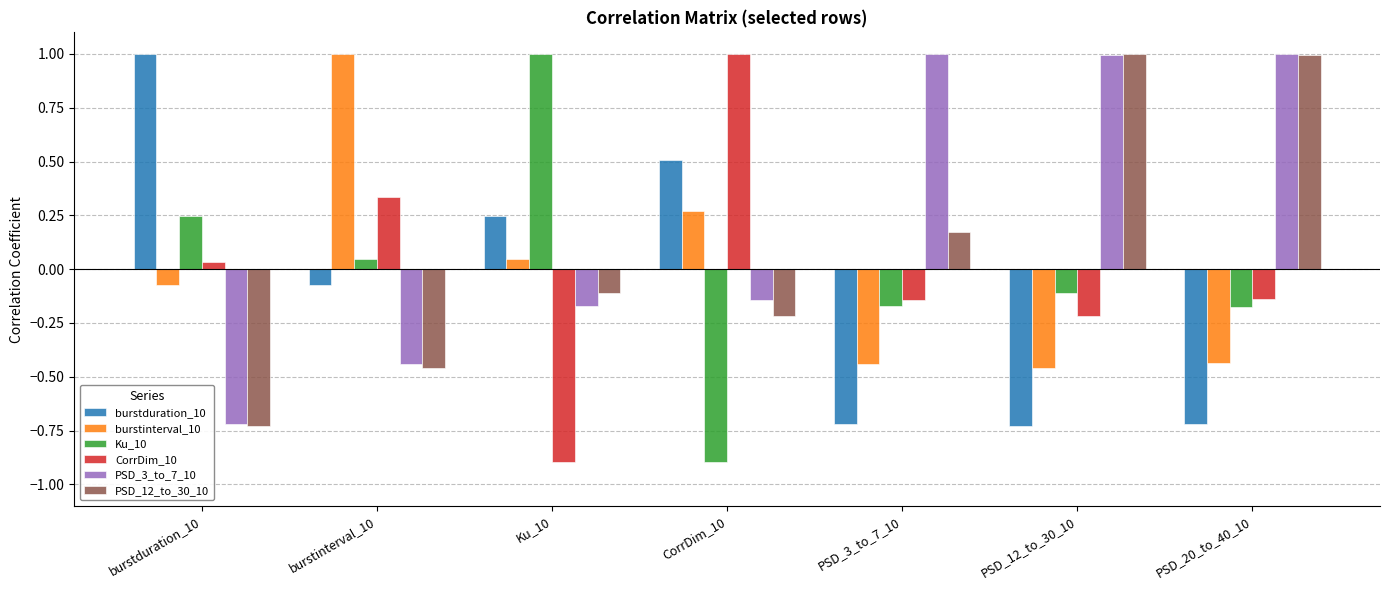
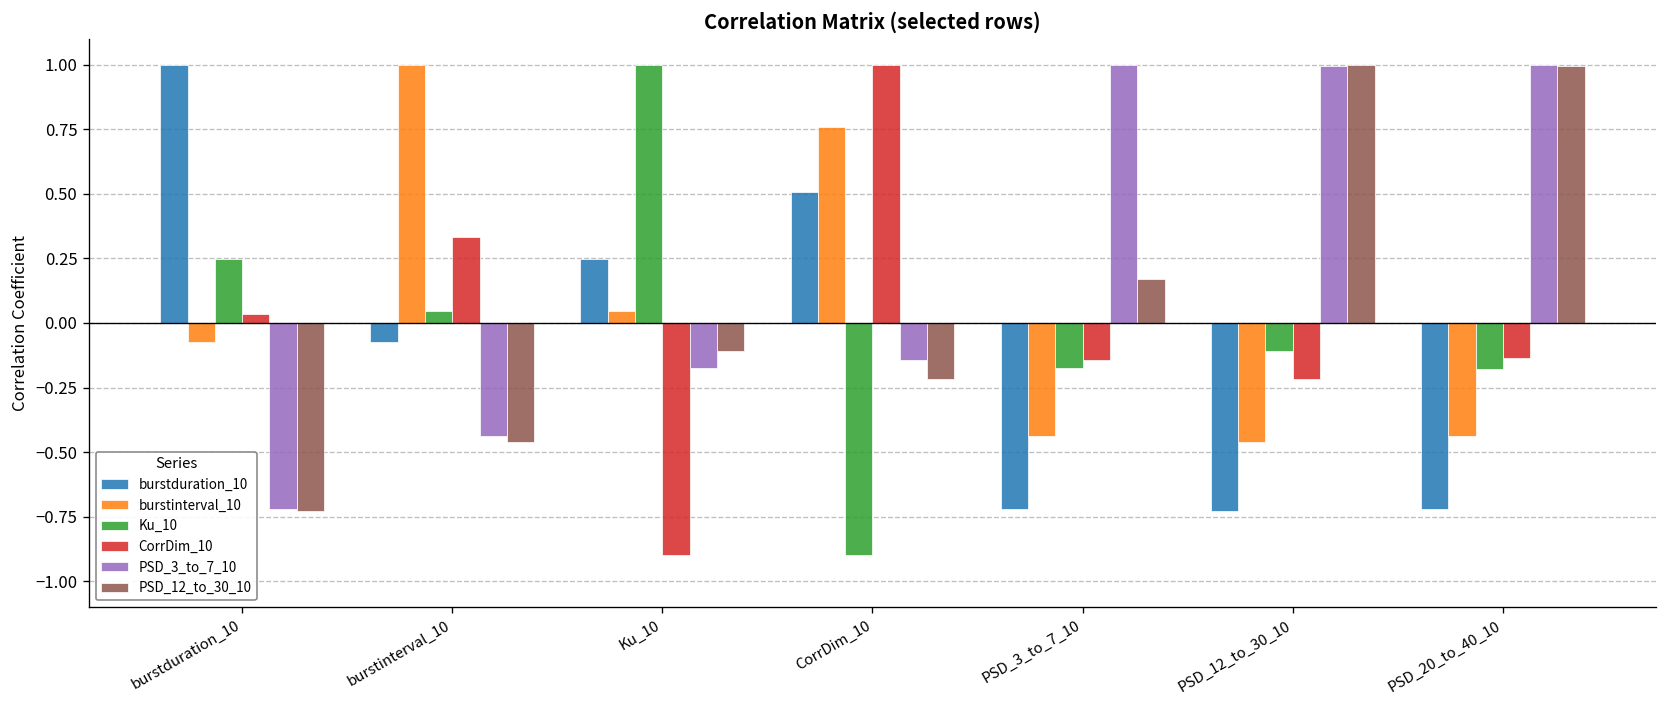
  {
    "burstduration_10": {
      "burstduration_10": 1.00,
      "burstinterval_10": -0.08,
      "Ku_10": 0.25,
      "CorrDim_10": 0.51,
      "PSD_3_to_7_10": -0.72,
      "PSD_12_to_30_10": -0.73,
      "PSD_20_to_40_10": -0.72
    },
    "burstinterval_10": {
      "burstduration_10": -0.08,
      "burstinterval_10": 1.00,
      "Ku_10": 0.05,
-     "CorrDim_10": 0.27,
+     "CorrDim_10": 0.76,
      "PSD_3_to_7_10": -0.44,
      "PSD_12_to_30_10": -0.46,
      "PSD_20_to_40_10": -0.44
    },
    "Ku_10": {
      "burstduration_10": 0.25,
      "burstinterval_10": 0.05,
      "Ku_10": 1.00,
      "CorrDim_10": -0.90,
      "PSD_3_to_7_10": -0.17,
      "PSD_12_to_30_10": -0.11,
      "PSD_20_to_40_10": -0.18
    },
    "CorrDim_10": {
      "burstduration_10": 0.03,
      "burstinterval_10": 0.33,
      "Ku_10": -0.90,
      "CorrDim_10": 1.00,
      "PSD_3_to_7_10": -0.14,
      "PSD_12_to_30_10": -0.22,
      "PSD_20_to_40_10": -0.14
    },
    "PSD_3_to_7_10": {
      "burstduration_10": -0.72,
      "burstinterval_10": -0.44,
      "Ku_10": -0.17,
      "CorrDim_10": -0.14,
      "PSD_3_to_7_10": 1.00,
      "PSD_12_to_30_10": 1.00,
      "PSD_20_to_40_10": 1.00
    },
    "PSD_12_to_30_10": {
      "burstduration_10": -0.73,
      "burstinterval_10": -0.46,
      "Ku_10": -0.11,
      "CorrDim_10": -0.22,
      "PSD_3_to_7_10": 0.17,
      "PSD_12_to_30_10": 1.00,
      "PSD_20_to_40_10": 1.00
    }
  }
